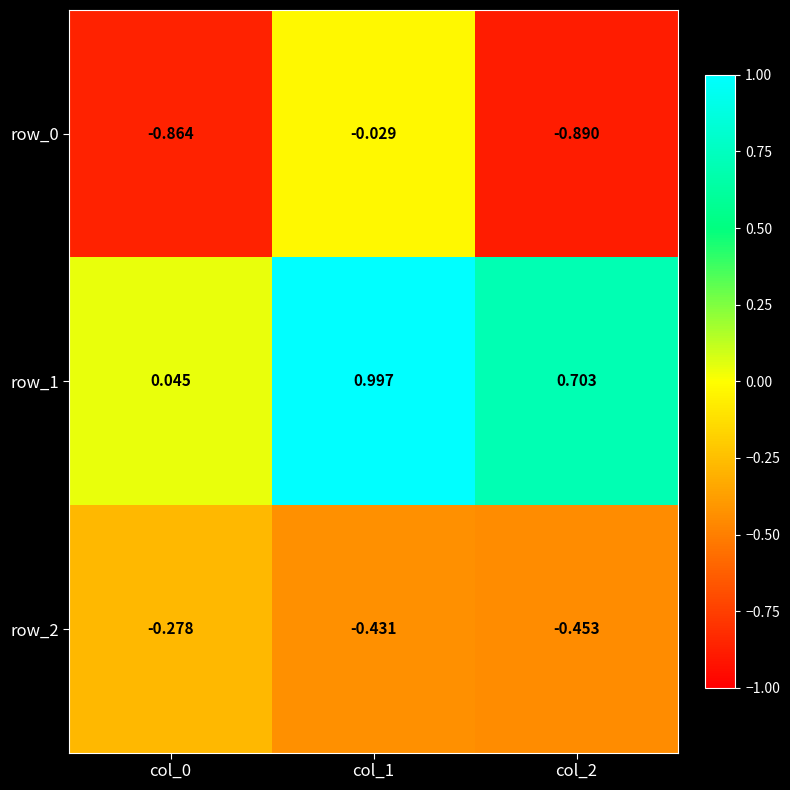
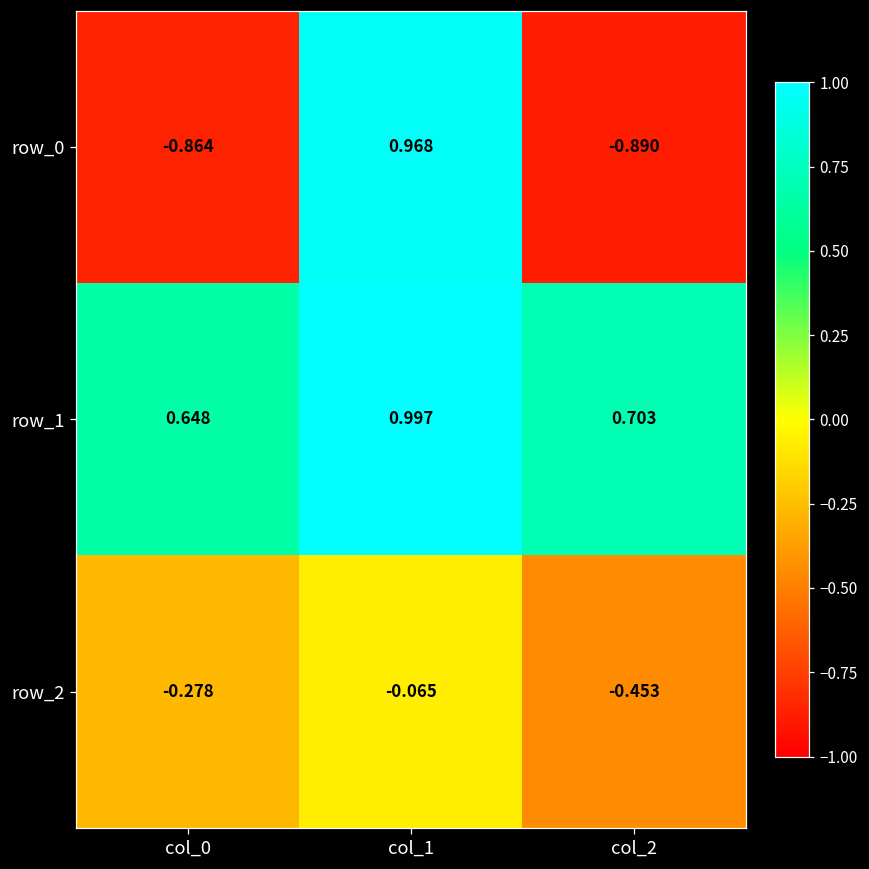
  {
    "row_0": {
      "col_0": -0.864,
-     "col_1": -0.029,
+     "col_1": 0.968,
      "col_2": -0.890
    },
    "row_1": {
-     "col_0": 0.045,
+     "col_0": 0.648,
      "col_1": 0.997,
      "col_2": 0.703
    },
    "row_2": {
      "col_0": -0.278,
-     "col_1": -0.431,
+     "col_1": -0.065,
      "col_2": -0.453
    }
  }
